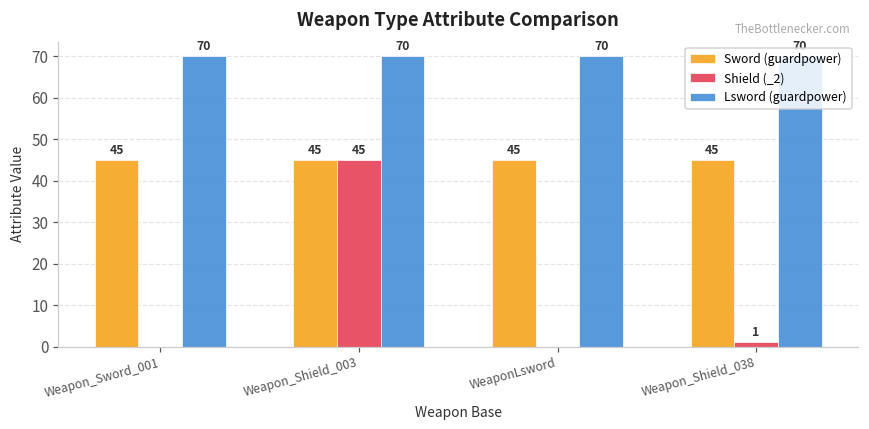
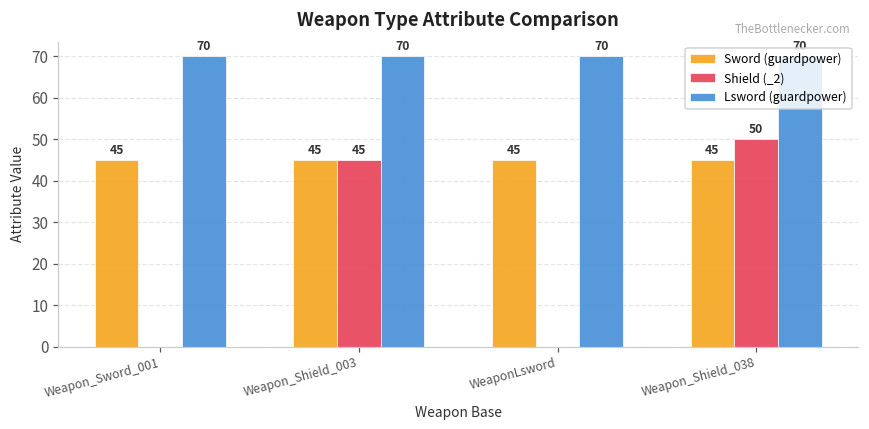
  {
    "Sword (guardpower)": {
      "Weapon_Sword_001": 45,
      "Weapon_Shield_003": 45,
      "WeaponLsword": 45,
      "Weapon_Shield_038": 45
    },
    "Shield (_2)": {
      "Weapon_Shield_003": 45,
-     "Weapon_Shield_038": 1
+     "Weapon_Shield_038": 50
    },
    "Lsword (guardpower)": {
      "Weapon_Sword_001": 70,
      "Weapon_Shield_003": 70,
      "WeaponLsword": 70
    }
  }
